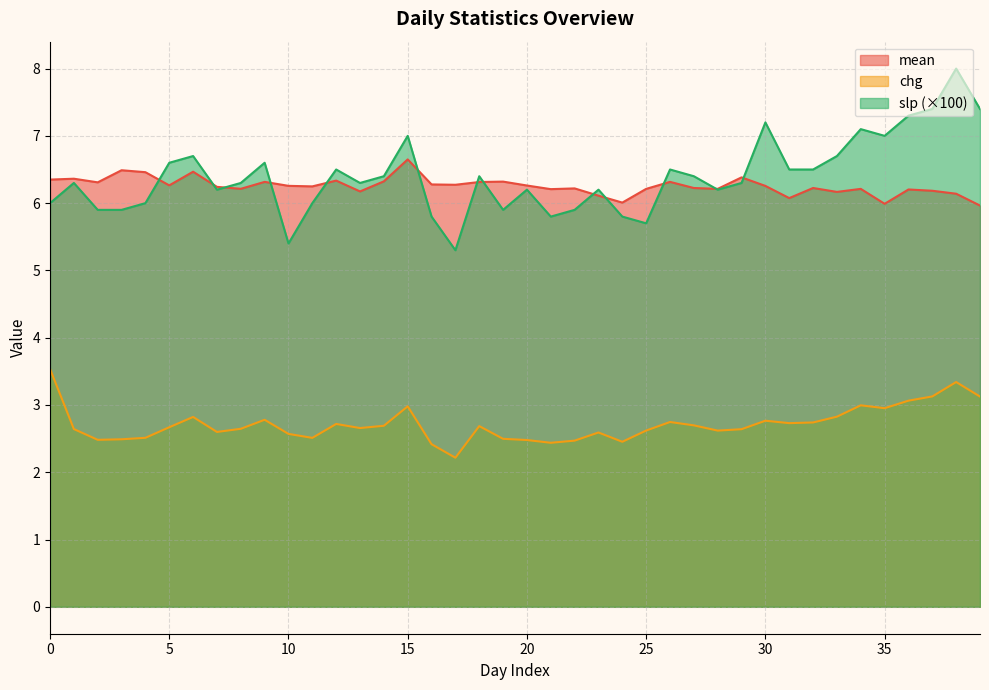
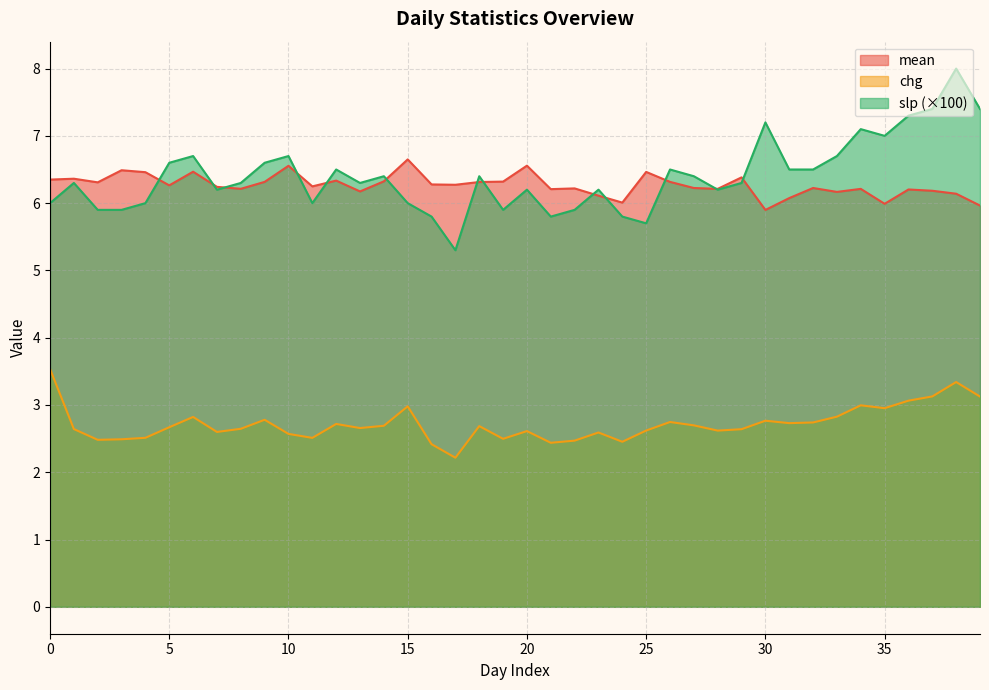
  {
    "mean": {
      "0": 6.4,
      "5": 6.3,
-     "10": 6.3,
+     "10": 6.6,
      "15": 6.7,
-     "20": 6.3,
-     "25": 6.2,
-     "30": 6.3,
+     "20": 6.6,
+     "25": 6.5,
+     "30": 5.9,
      "35": 6.0
    },
    "chg": {
      "0": 3.5,
      "5": 2.7,
      "10": 2.6,
      "15": 3.0,
-     "20": 2.5,
+     "20": 2.6,
      "25": 2.6,
      "30": 2.8,
      "35": 3.0
    },
    "slp (×100)": {
      "0": 6.0,
      "5": 6.6,
-     "10": 5.4,
-     "15": 7.0,
+     "10": 6.7,
+     "15": 6.0,
      "20": 6.2,
      "25": 5.7,
      "30": 7.2,
      "35": 7.0
    }
  }
